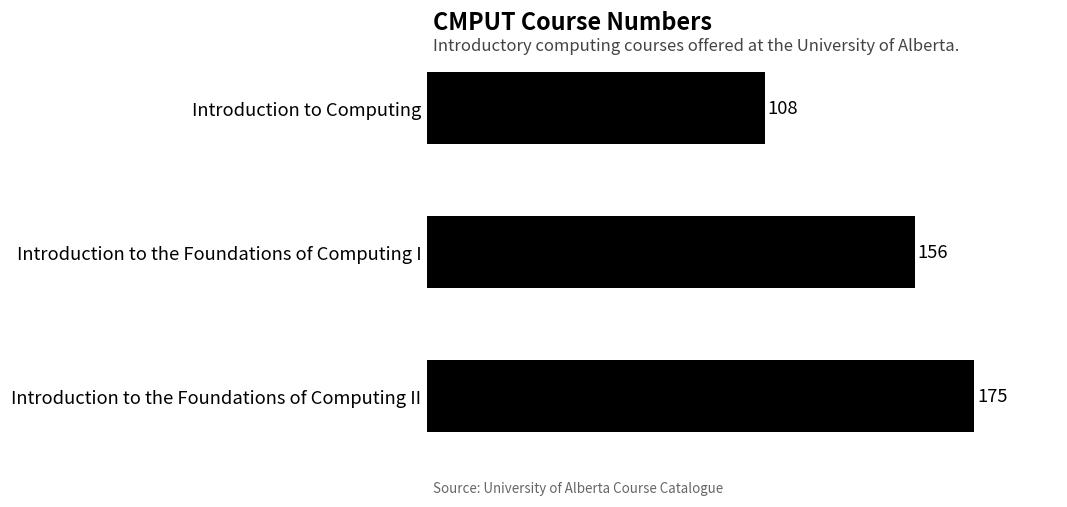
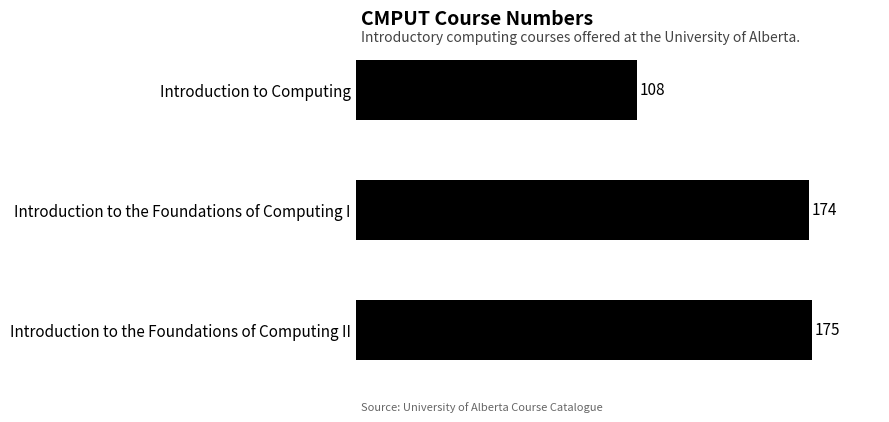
  {
    "Introduction to Computing": 108,
-   "Introduction to the Foundations of Computing I": 156,
+   "Introduction to the Foundations of Computing I": 174,
    "Introduction to the Foundations of Computing II": 175
  }
